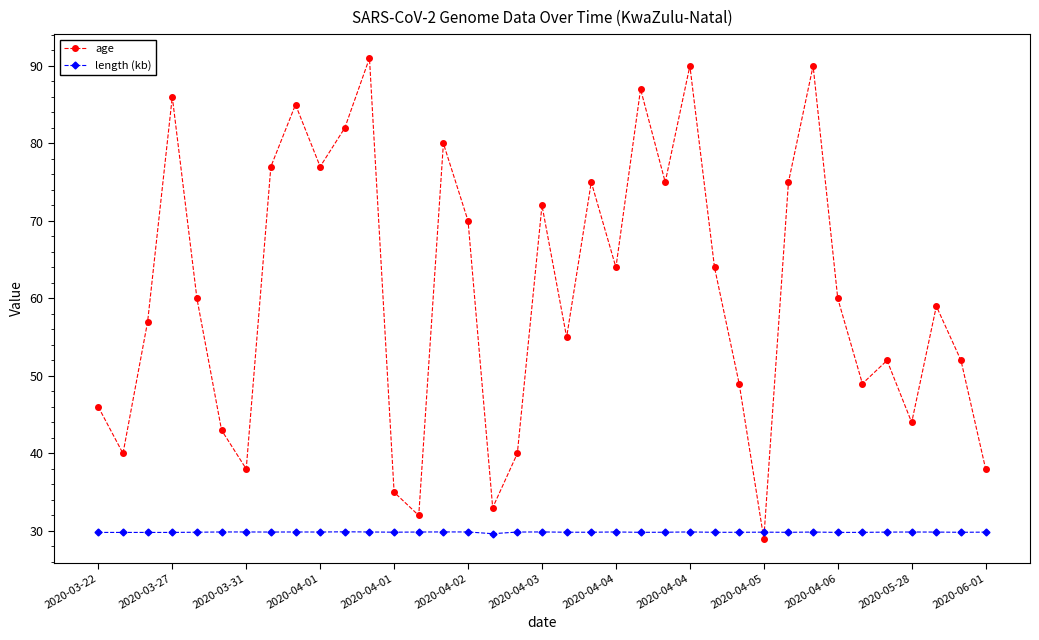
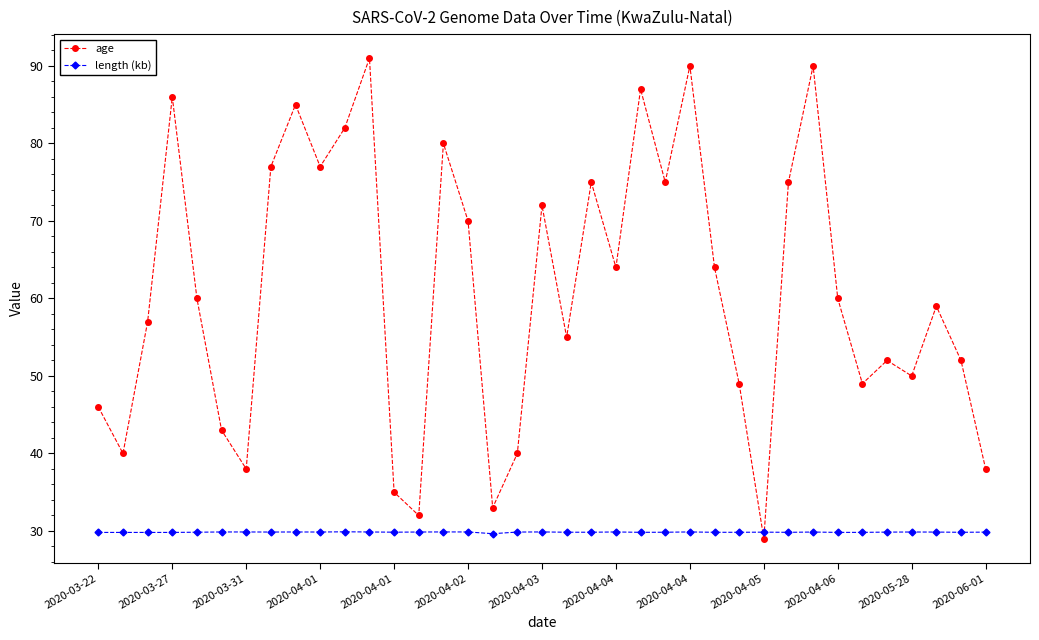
  {
    "age": {
      "2020-03-22": 46,
      "2020-04-06": 60,
-     "2020-05-28": 44
+     "2020-05-28": 50
    },
    "length (kb)": {
      "2020-03-22": 30,
      "2020-04-06": 30,
      "2020-05-28": 30
    }
  }
